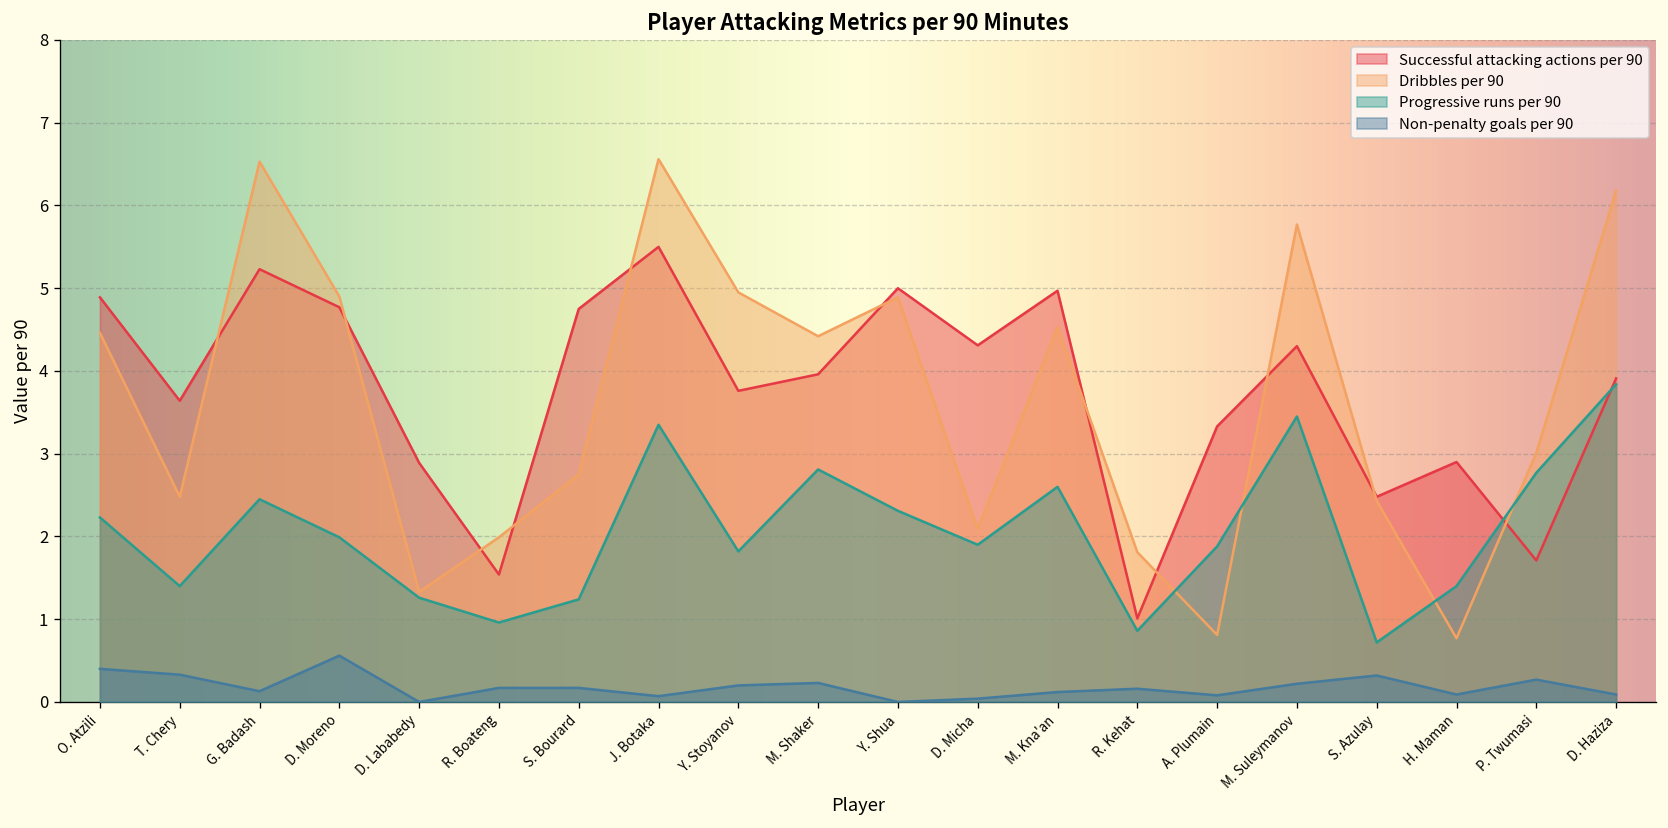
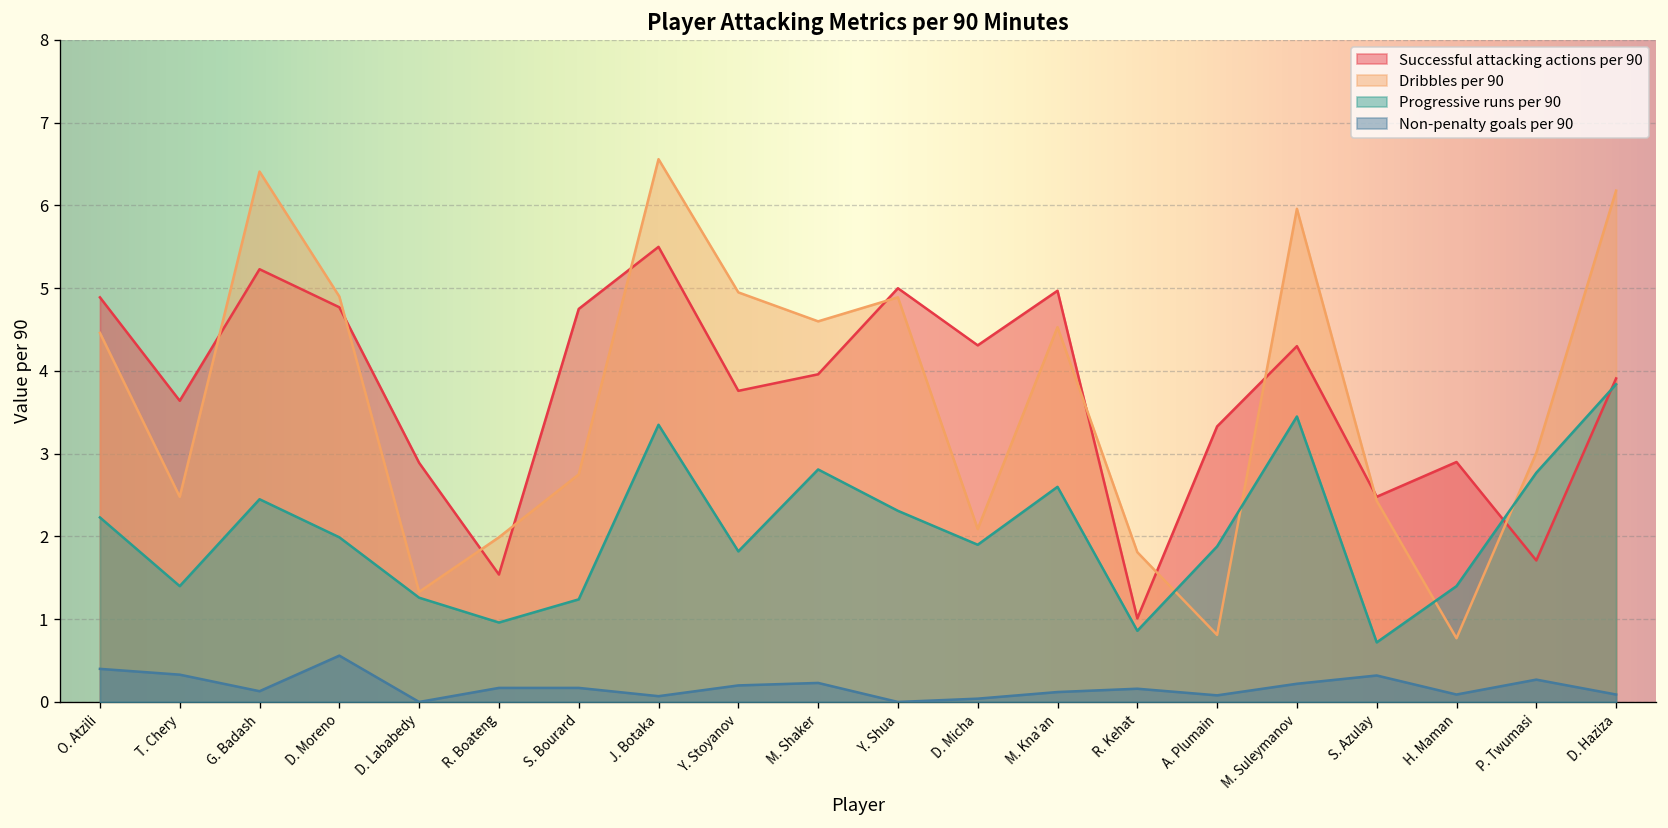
  {
    "Successful attacking actions per 90": {
      "O. Atzili": 4.9,
      "T. Chery": 3.6,
      "G. Badash": 5.2,
      "D. Moreno": 4.8,
      "D. Lababedy": 2.9,
      "R. Boateng": 1.5,
      "S. Bourard": 4.8,
      "J. Botaka": 5.5,
      "Y. Stoyanov": 3.8,
      "M. Shaker": 4.0,
      "Y. Shua": 5.0,
      "D. Micha": 4.3,
      "M. Kna'an": 5.0,
      "R. Kehat": 1.0,
      "A. Plumain": 3.3,
      "M. Suleymanov": 4.3,
      "S. Azulay": 2.5,
      "H. Maman": 2.9,
      "P. Twumasi": 1.7,
      "D. Haziza": 3.9
    },
    "Dribbles per 90": {
      "O. Atzili": 4.5,
      "T. Chery": 2.5,
-     "G. Badash": 6.5,
+     "G. Badash": 6.4,
      "D. Moreno": 4.9,
      "D. Lababedy": 1.3,
      "R. Boateng": 2.0,
      "S. Bourard": 2.8,
      "J. Botaka": 6.6,
      "Y. Stoyanov": 5.0,
-     "M. Shaker": 4.4,
+     "M. Shaker": 4.6,
      "Y. Shua": 4.9,
      "D. Micha": 2.1,
      "M. Kna'an": 4.5,
      "R. Kehat": 1.8,
      "A. Plumain": 0.8,
-     "M. Suleymanov": 5.8,
+     "M. Suleymanov": 6.0,
      "S. Azulay": 2.4,
      "H. Maman": 0.8,
      "P. Twumasi": 3.0,
      "D. Haziza": 6.2
    }
  }
